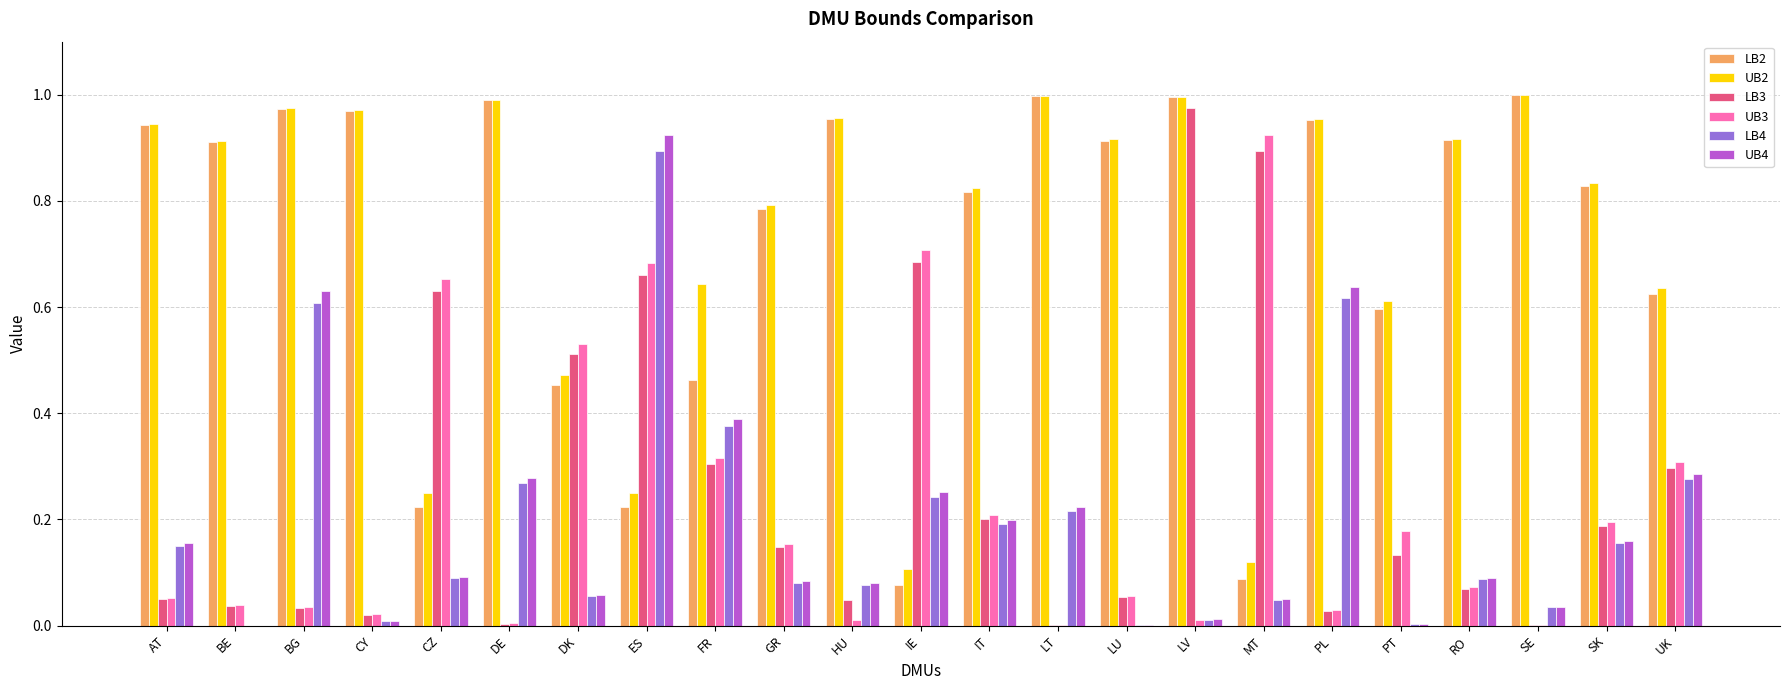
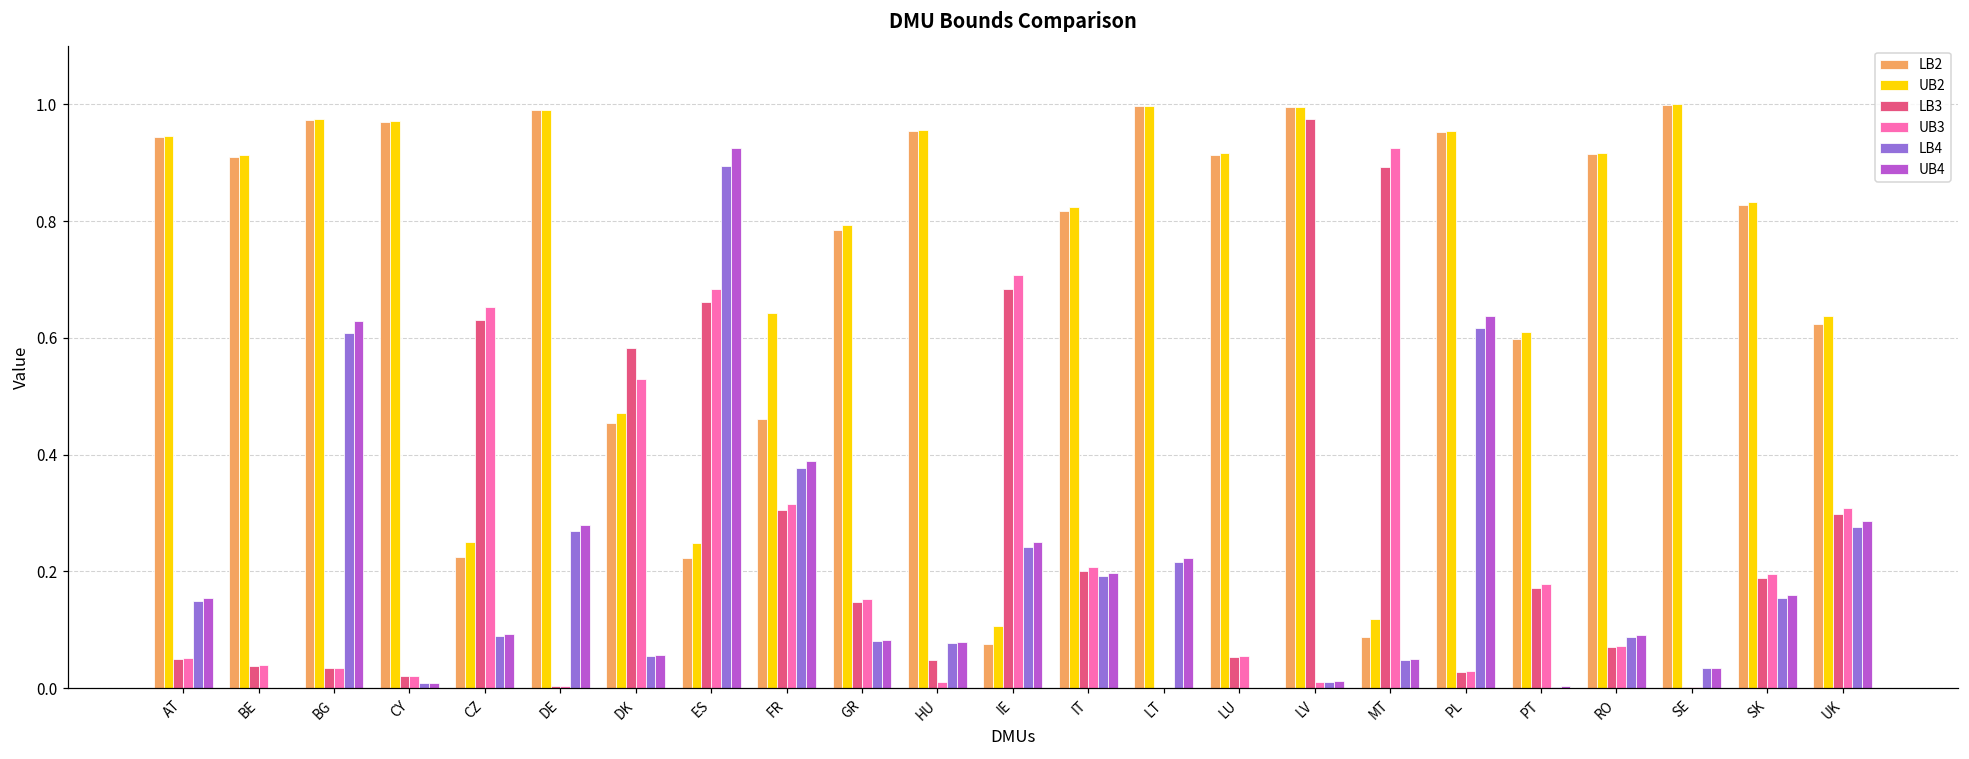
  {
    "LB2": {
      "AT": 0.94,
      "BE": 0.91,
      "BG": 0.97,
      "CY": 0.97,
      "CZ": 0.22,
      "DE": 0.99,
      "DK": 0.45,
      "ES": 0.22,
      "FR": 0.46,
      "GR": 0.79,
      "HU": 0.95,
      "IE": 0.08,
      "IT": 0.82,
      "LT": 1.00,
      "LU": 0.91,
      "LV": 0.99,
      "MT": 0.09,
      "PL": 0.95,
      "PT": 0.60,
      "RO": 0.91,
      "SE": 1.00,
      "SK": 0.83,
      "UK": 0.62
    },
    "UB2": {
      "AT": 0.95,
      "BE": 0.91,
      "BG": 0.97,
      "CY": 0.97,
      "CZ": 0.25,
      "DE": 0.99,
      "DK": 0.47,
      "ES": 0.25,
      "FR": 0.64,
      "GR": 0.79,
      "HU": 0.96,
      "IE": 0.11,
      "IT": 0.82,
      "LT": 1.00,
      "LU": 0.92,
      "LV": 1.00,
      "MT": 0.12,
      "PL": 0.96,
      "PT": 0.61,
      "RO": 0.92,
      "SE": 1.00,
      "SK": 0.83,
      "UK": 0.64
    },
    "LB3": {
      "AT": 0.05,
      "BE": 0.04,
      "BG": 0.03,
      "CY": 0.02,
      "CZ": 0.63,
-     "DK": 0.51,
+     "DK": 0.58,
      "ES": 0.66,
      "FR": 0.30,
      "GR": 0.15,
      "HU": 0.05,
      "IE": 0.68,
      "IT": 0.20,
      "LU": 0.05,
      "LV": 0.97,
      "MT": 0.89,
      "PL": 0.03,
-     "PT": 0.13,
+     "PT": 0.17,
      "RO": 0.07,
      "SK": 0.19,
      "UK": 0.30
    },
    "UB3": {
      "AT": 0.05,
      "BE": 0.04,
      "BG": 0.04,
      "CY": 0.02,
      "CZ": 0.65,
      "DK": 0.53,
      "ES": 0.68,
      "FR": 0.32,
      "GR": 0.15,
      "HU": 0.01,
      "IE": 0.71,
      "IT": 0.21,
      "LU": 0.06,
      "LV": 0.01,
      "MT": 0.92,
      "PL": 0.03,
      "PT": 0.18,
      "RO": 0.07,
      "SK": 0.19,
      "UK": 0.31
    }
  }
